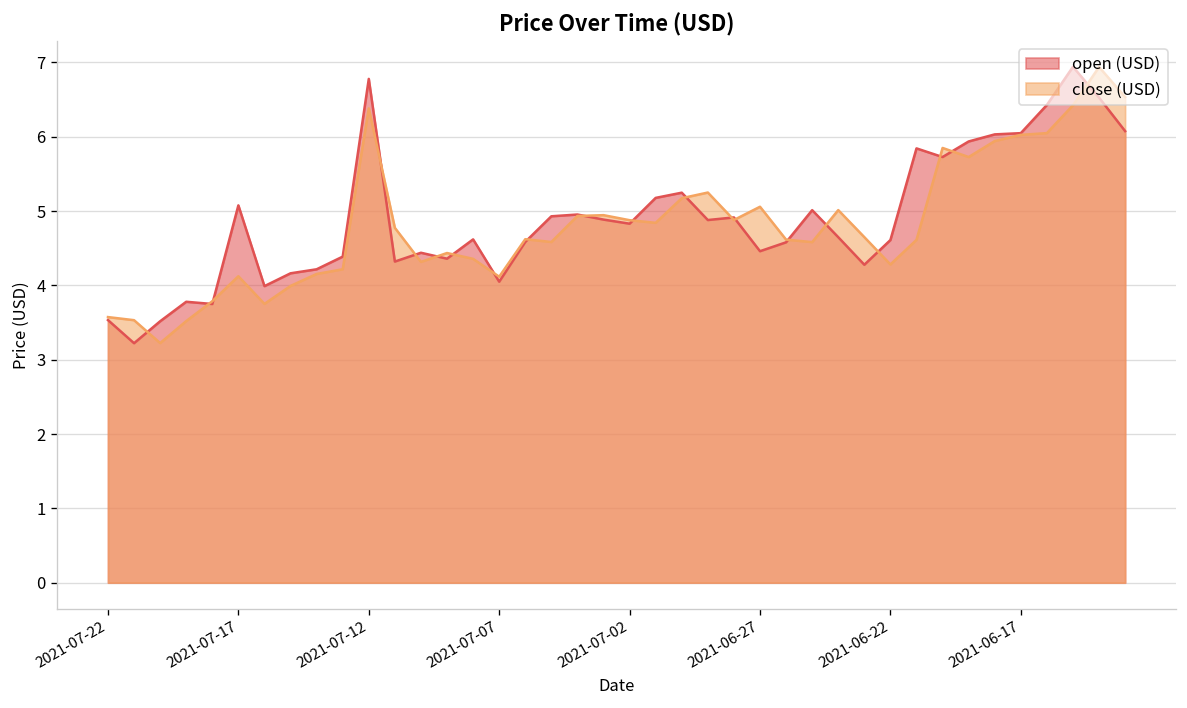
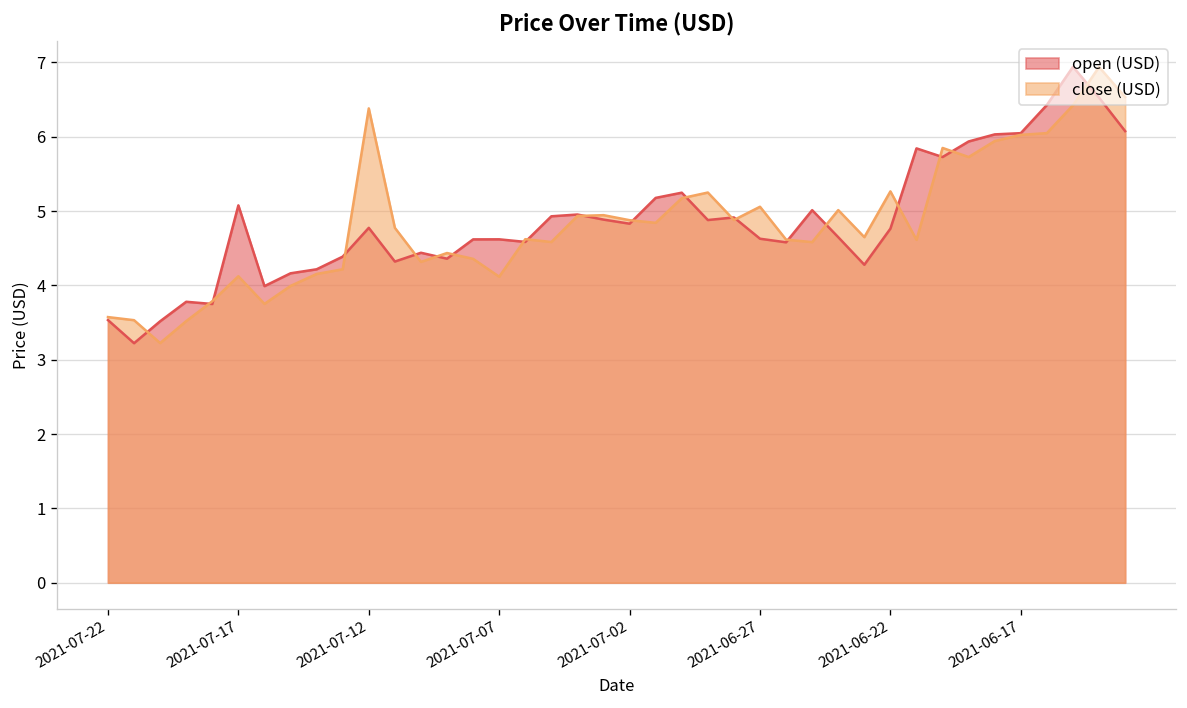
  {
    "open (USD)": {
      "2021-07-17": 5.1,
-     "2021-07-12": 6.8,
-     "2021-07-07": 4.1,
+     "2021-07-12": 4.8,
+     "2021-07-07": 4.6,
      "2021-07-02": 4.8,
-     "2021-06-27": 4.5,
-     "2021-06-22": 4.6
+     "2021-06-27": 4.6,
+     "2021-06-22": 4.8
    },
    "close (USD)": {
      "2021-07-17": 4.1,
      "2021-07-12": 6.4,
      "2021-07-07": 4.1,
      "2021-07-02": 4.9,
      "2021-06-27": 5.1,
-     "2021-06-22": 4.3
+     "2021-06-22": 5.3
    }
  }
